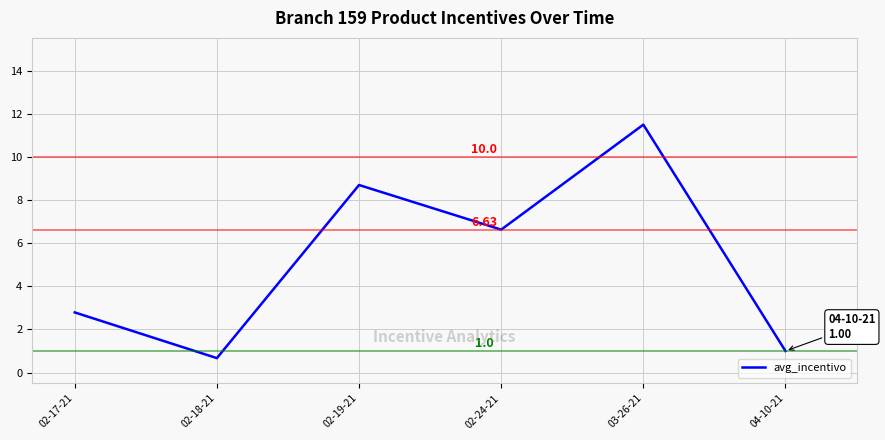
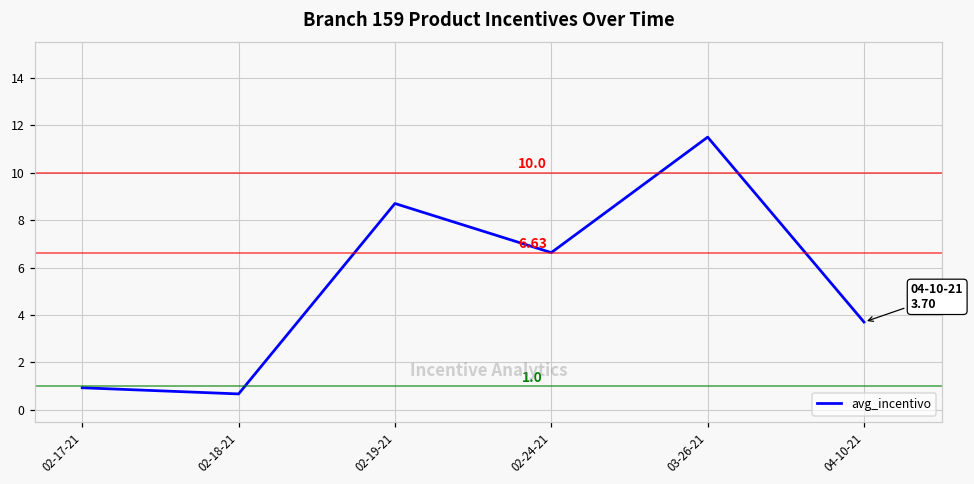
  {
-   "02-17-21": 2.8,
+   "02-17-21": 0.9,
    "02-24-21": 6.63,
-   "04-10-21": 1.00
+   "04-10-21": 3.70
  }
